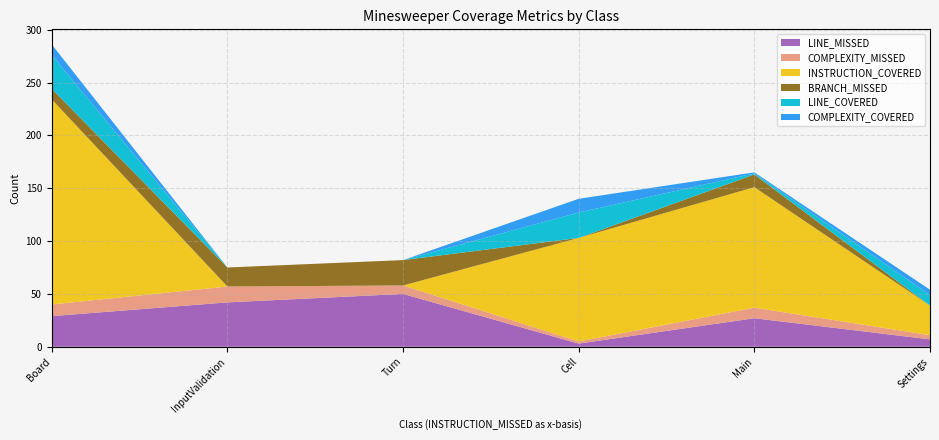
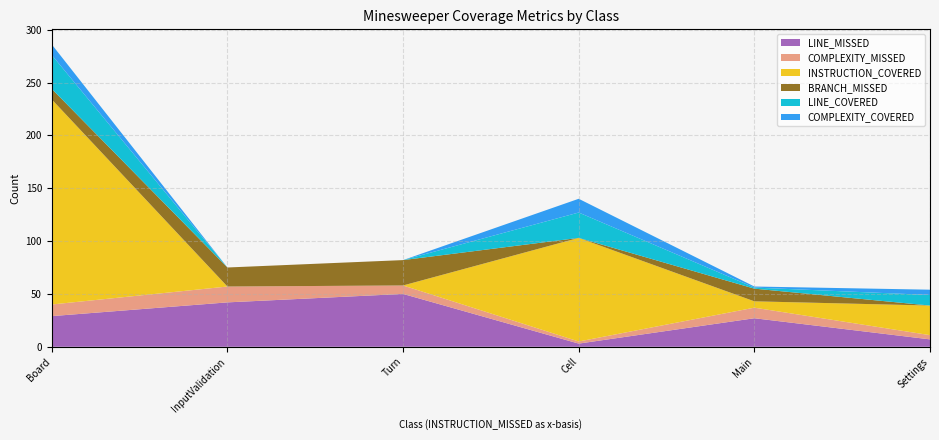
  {
    "LINE_MISSED": {
      "Board": 29,
      "InputValidation": 42,
      "Turn": 50,
      "Main": 27,
      "Settings": 7
    },
    "COMPLEXITY_MISSED": {
      "Board": 11,
      "Main": 10,
      "Settings": 4
    },
    "INSTRUCTION_COVERED": {
      "Board": 194,
-     "Main": 114
+     "Main": 6
    },
    "BRANCH_MISSED": {
      "Board": 10
    }
  }
